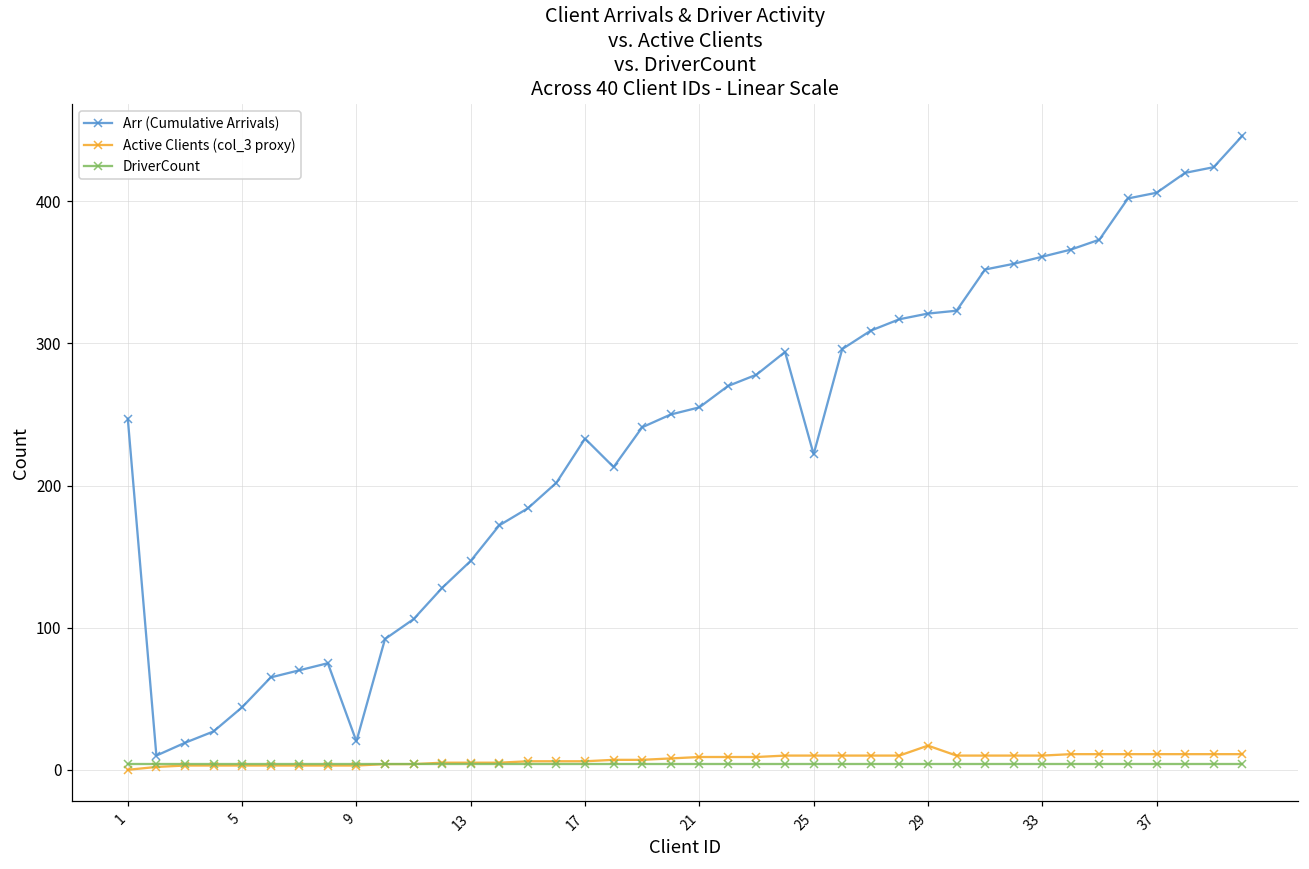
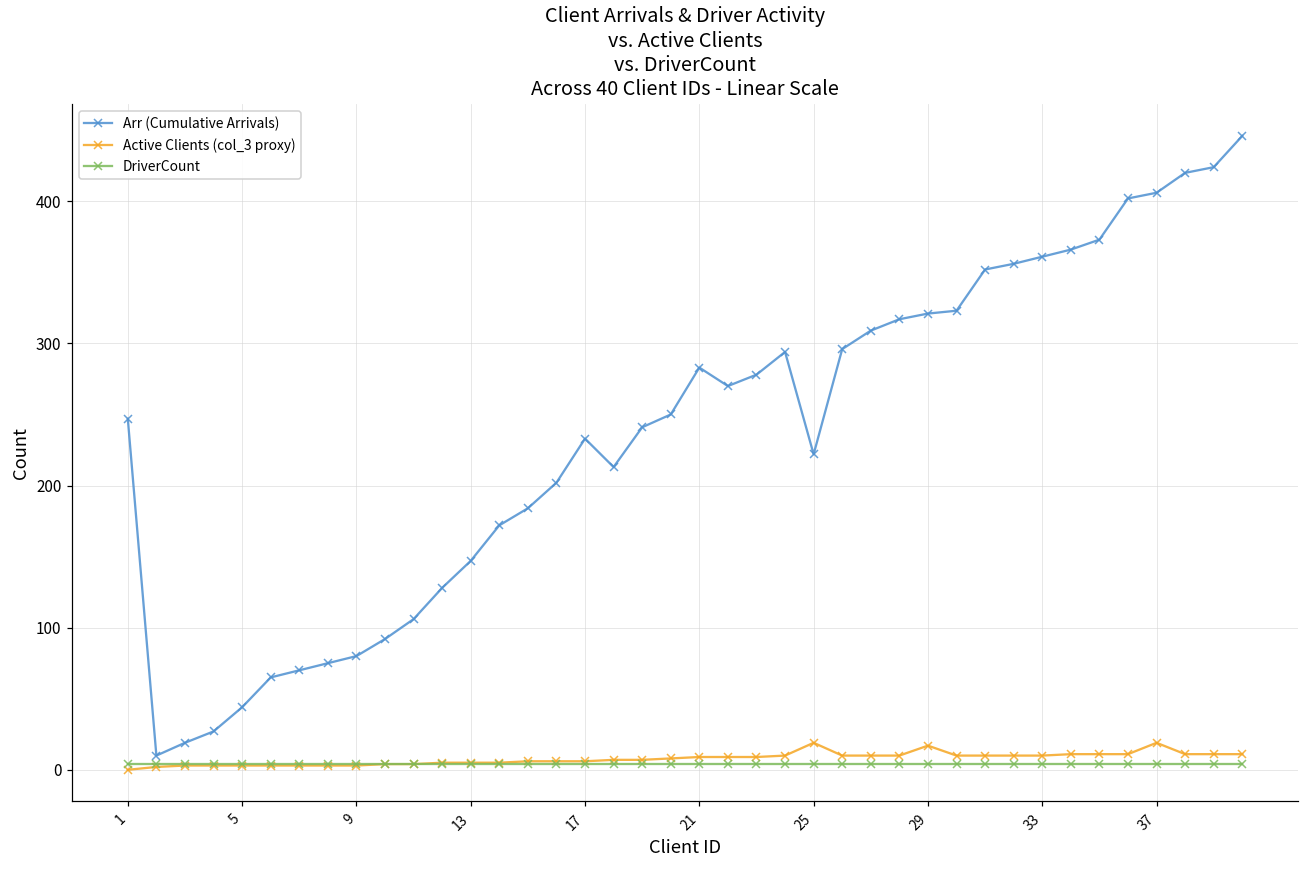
  {
    "Arr (Cumulative Arrivals)": {
      "1": 247,
      "5": 44,
-     "9": 20,
+     "9": 80,
      "13": 147,
      "17": 233,
-     "21": 255,
+     "21": 283,
      "25": 222,
      "29": 321,
      "33": 361,
      "37": 406
    },
    "Active Clients (col_3 proxy)": {
      "1": 0,
      "21": 9,
-     "25": 10,
+     "25": 19,
      "29": 17,
      "33": 10,
-     "37": 11
+     "37": 19
    },
    "DriverCount": {
      "1": 4,
      "21": 4,
      "25": 4,
      "29": 4,
      "33": 4,
      "37": 4
    }
  }
